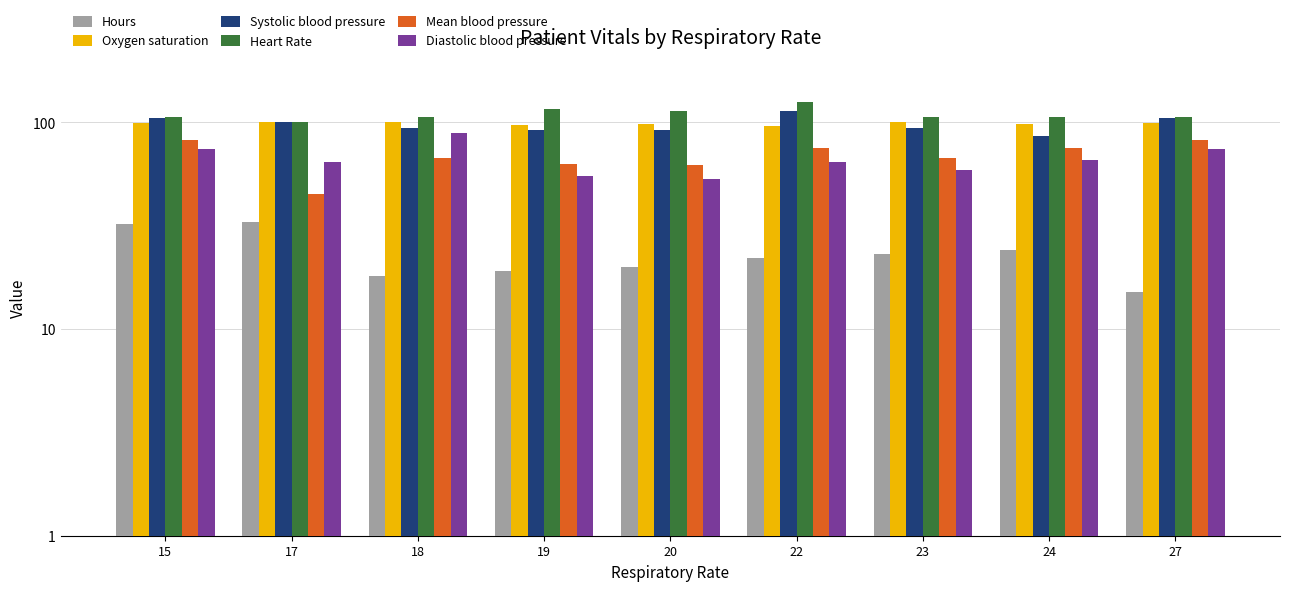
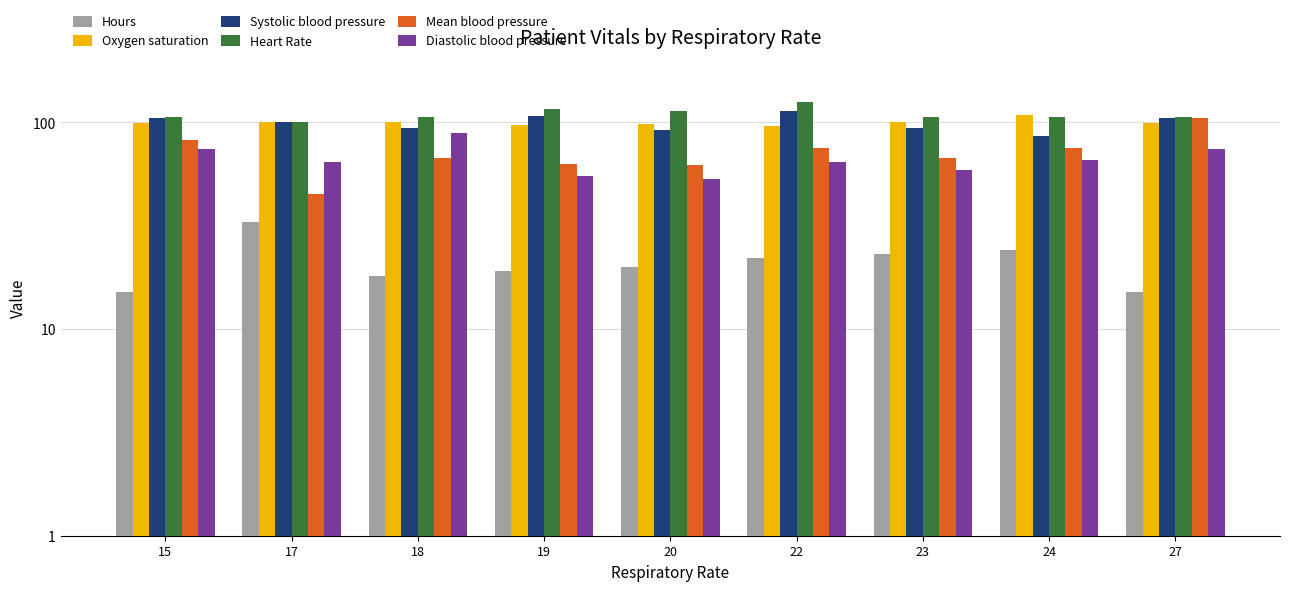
  {
    "Hours": {
-     "15": 32,
+     "15": 15,
      "17": 33,
      "18": 18,
      "19": 19,
      "20": 20,
      "22": 22,
      "23": 23,
      "24": 24,
      "27": 15
    },
    "Oxygen saturation": {
      "15": 100,
      "17": 100,
      "18": 100,
      "19": 100,
      "20": 100,
      "22": 100,
      "23": 100,
-     "24": 100,
+     "24": 110,
      "27": 100
    },
    "Systolic blood pressure": {
      "15": 110,
      "17": 100,
      "18": 90,
-     "19": 90,
+     "19": 110,
      "20": 90,
      "22": 110,
      "23": 90,
      "24": 86,
      "27": 110
    },
    "Heart Rate": {
      "15": 110,
      "17": 100,
      "18": 110,
      "19": 120,
      "20": 110,
      "22": 130,
      "23": 110,
      "24": 110,
      "27": 110
    },
    "Mean blood pressure": {
      "15": 82,
      "17": 45,
      "18": 67,
      "19": 63,
      "20": 62,
      "22": 75,
      "23": 67,
      "24": 75,
-     "27": 82
+     "27": 100
    },
    "Diastolic blood pressure": {
      "15": 74,
      "17": 64,
      "18": 89,
      "19": 55,
      "20": 53,
      "22": 64,
      "23": 59,
      "24": 66,
      "27": 74
    }
  }
